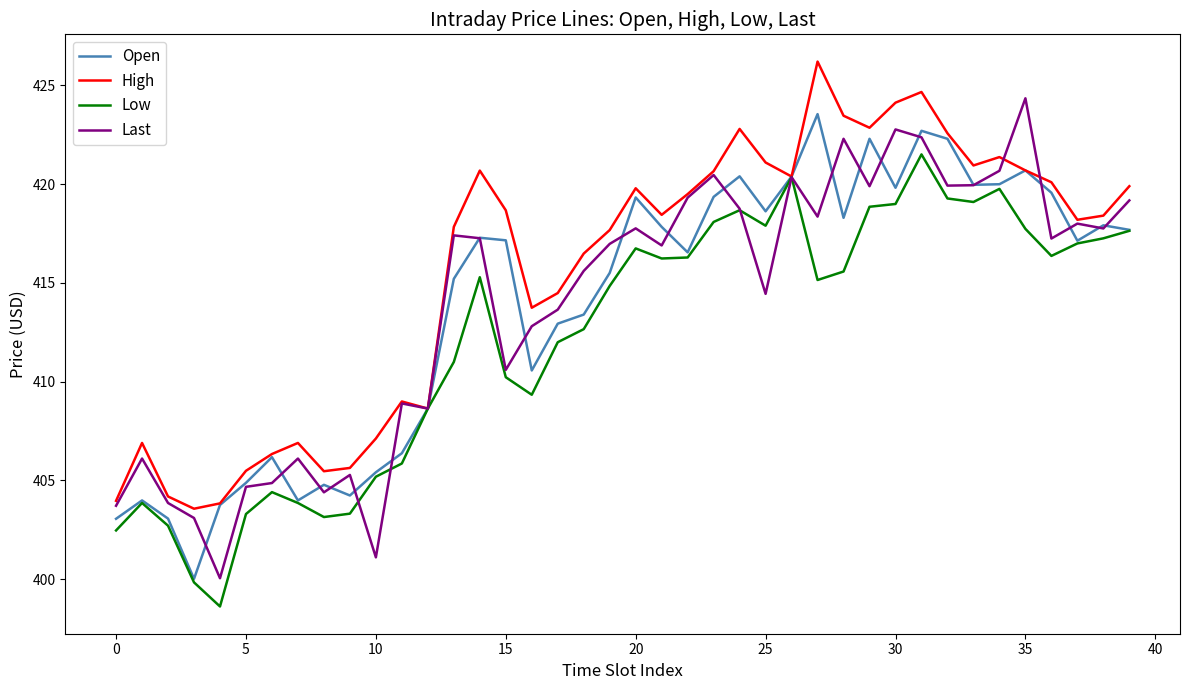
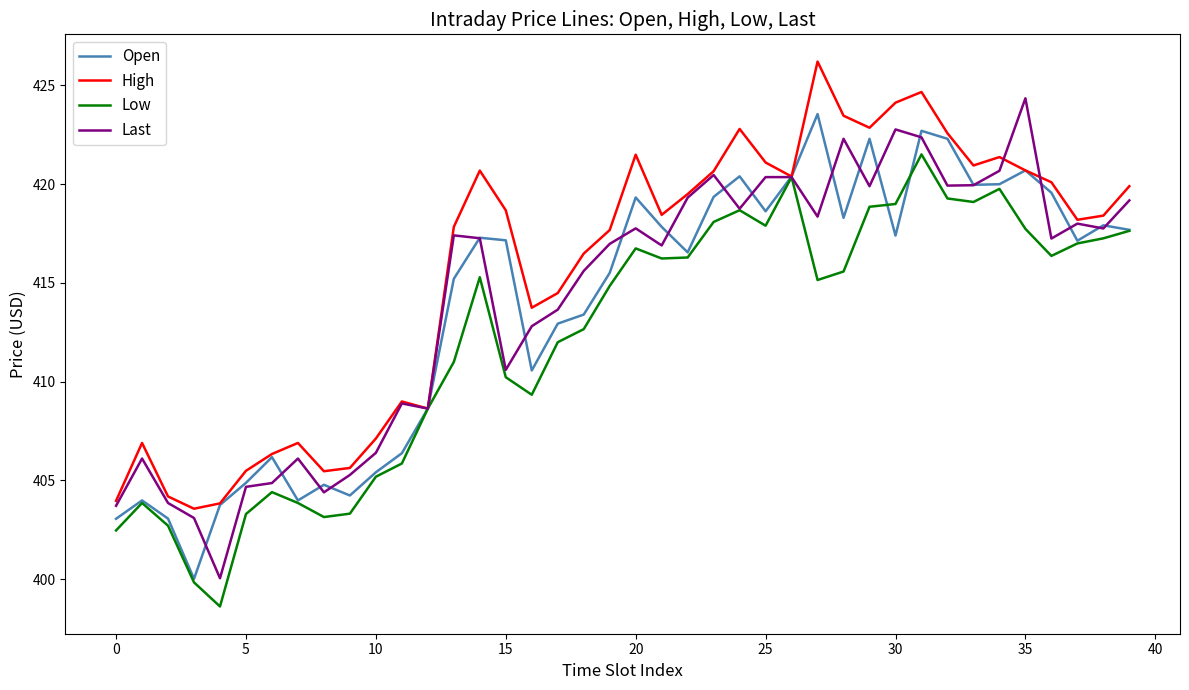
  {
    "Open": {
      "0": 403.1,
      "5": 404.9,
      "10": 405.4,
      "15": 417.2,
      "20": 419.3,
      "25": 418.6,
-     "30": 419.8
+     "30": 417.4
    },
    "High": {
      "0": 404.0,
      "5": 405.5,
      "10": 407.1,
      "15": 418.7,
-     "20": 419.8,
+     "20": 421.5,
      "25": 421.1,
      "30": 424.1
    },
    "Low": {
      "0": 402.5,
      "5": 403.3,
      "10": 405.2,
      "15": 410.2,
      "20": 416.8,
      "25": 417.9,
      "30": 419.0,
      "35": 417.7
    },
    "Last": {
      "0": 403.7,
      "5": 404.7,
-     "10": 401.1,
+     "10": 406.4,
      "15": 410.6,
      "20": 417.8,
-     "25": 414.5,
+     "25": 420.4,
      "30": 422.8,
      "35": 424.4
    }
  }
